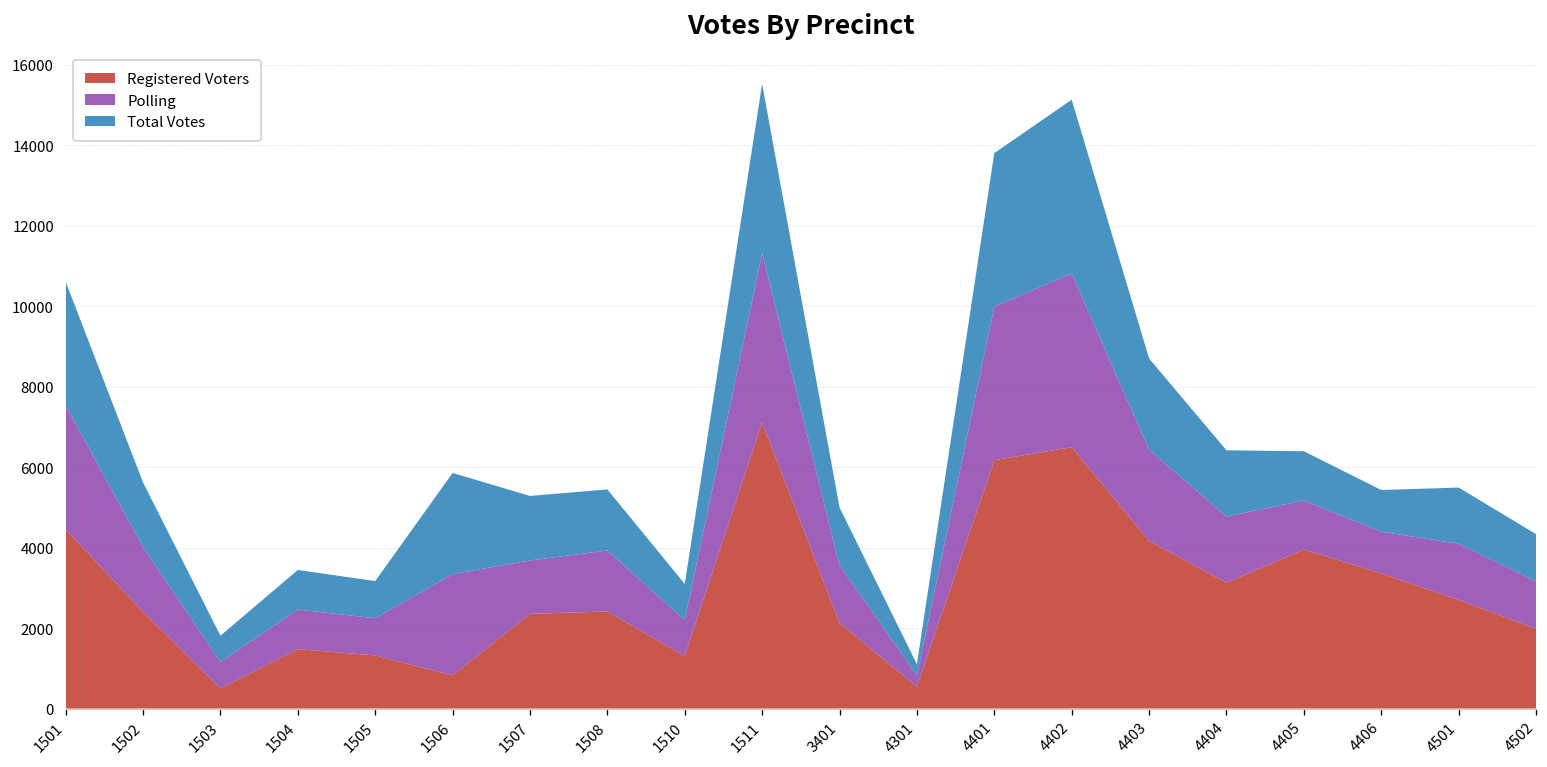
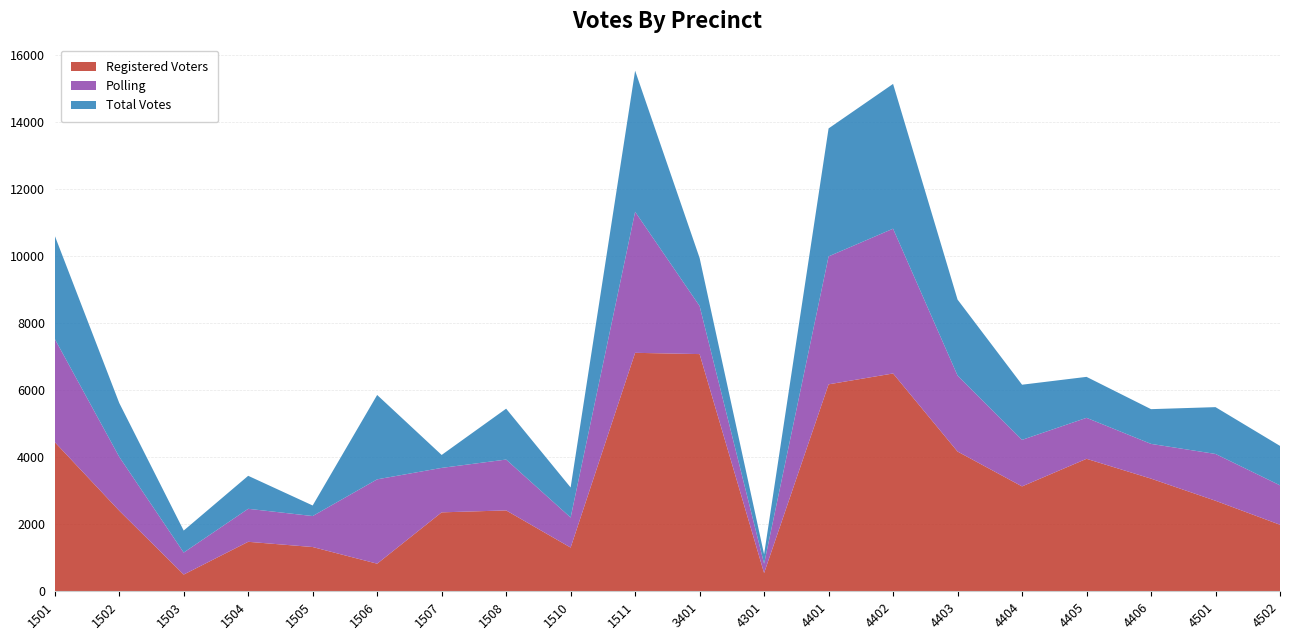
  {
    "Registered Voters": {
      "1501": 4500,
      "1502": 2400,
      "1503": 500,
      "1504": 1500,
      "1505": 1300,
      "1506": 800,
      "1507": 2400,
      "1508": 2400,
      "1510": 1300,
      "1511": 7100,
-     "3401": 2100,
+     "3401": 7100,
      "4301": 500,
      "4401": 6200,
      "4402": 6500,
      "4403": 4200,
      "4404": 3100,
      "4405": 4000,
      "4406": 3400,
      "4501": 2700,
      "4502": 2000
    },
    "Polling": {
      "1501": 3100,
      "1502": 1600,
      "1503": 700,
      "1504": 1000,
      "1505": 900,
      "1506": 2500,
      "1507": 1300,
      "1508": 1500,
      "1510": 900,
      "1511": 4200,
      "3401": 1400,
      "4301": 300,
      "4401": 3800,
      "4402": 4300,
      "4403": 2300,
-     "4404": 1600,
+     "4404": 1400,
      "4405": 1200,
      "4406": 1000,
      "4501": 1400,
      "4502": 1200
    },
    "Total Votes": {
      "1501": 3100,
      "1502": 1600,
      "1503": 700,
      "1504": 1000,
-     "1505": 900,
+     "1505": 300,
      "1506": 2500,
-     "1507": 1600,
+     "1507": 400,
      "1508": 1500,
      "1510": 900,
      "1511": 4200,
      "3401": 1400,
      "4301": 300,
      "4401": 3800,
      "4402": 4300,
      "4403": 2300,
      "4404": 1600,
      "4405": 1200,
      "4406": 1000,
      "4501": 1400,
      "4502": 1200
    }
  }
